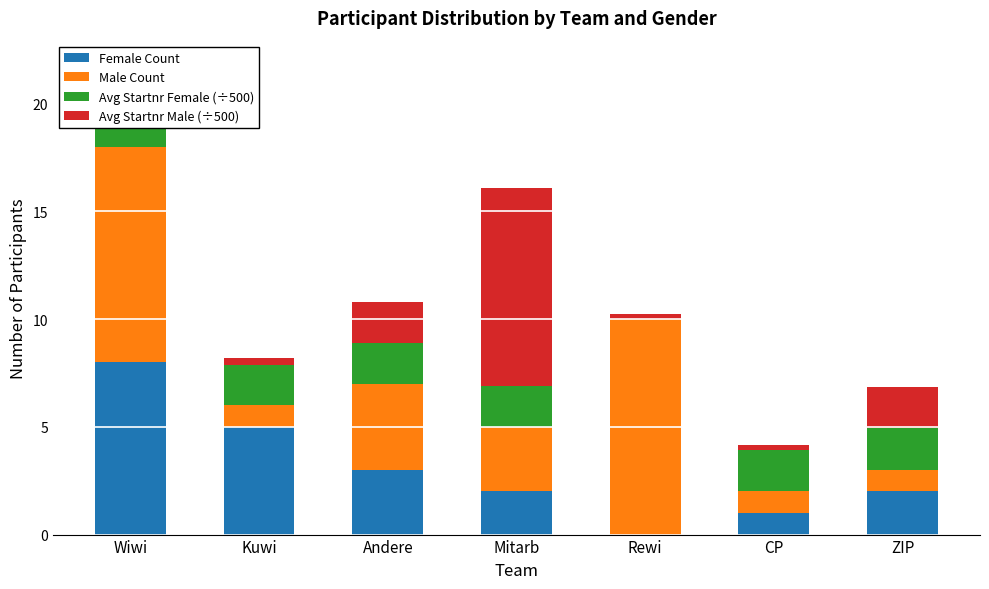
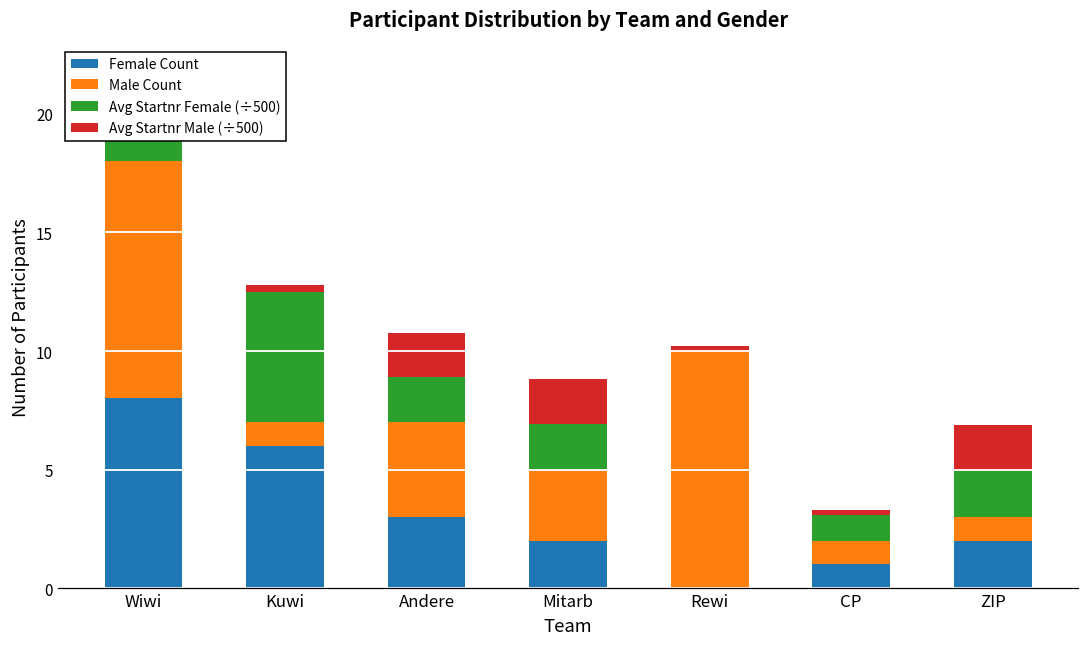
  {
    "Female Count": {
      "Wiwi": 8,
-     "Kuwi": 5,
+     "Kuwi": 6,
      "Andere": 3,
      "Mitarb": 2,
      "Rewi": 0,
      "CP": 1,
      "ZIP": 2
    },
    "Male Count": {
      "Wiwi": 10.0,
      "Kuwi": 1.0,
      "Andere": 4.0,
      "Mitarb": 3.0,
      "Rewi": 10.0,
      "CP": 1.0,
      "ZIP": 1.0
    },
    "Avg Startnr Female (÷500)": {
-     "Kuwi": 1.9,
+     "Kuwi": 5.5,
      "Andere": 1.9,
      "Mitarb": 1.9,
      "Rewi": 0.0,
-     "CP": 1.9,
+     "CP": 1.1,
      "ZIP": 1.9
    },
    "Avg Startnr Male (÷500)": {
      "Kuwi": 0.3,
      "Andere": 1.9,
-     "Mitarb": 9.2,
+     "Mitarb": 1.9,
      "Rewi": 0.2,
      "CP": 0.2,
      "ZIP": 1.9
    }
  }
